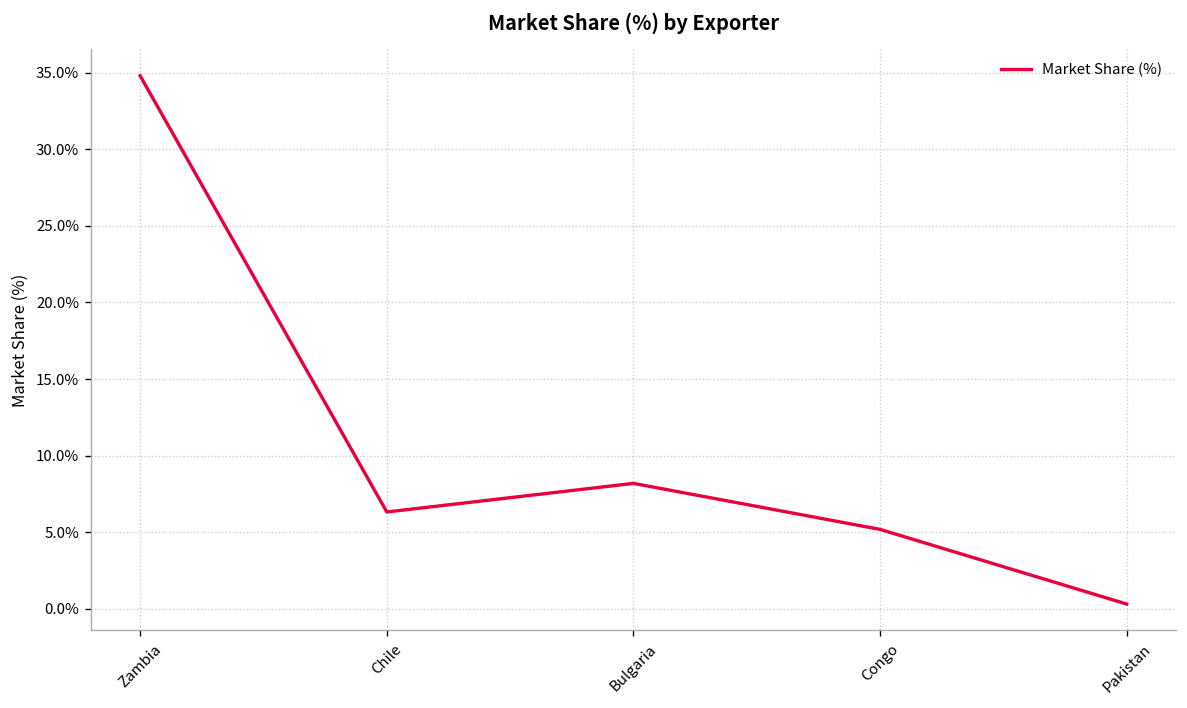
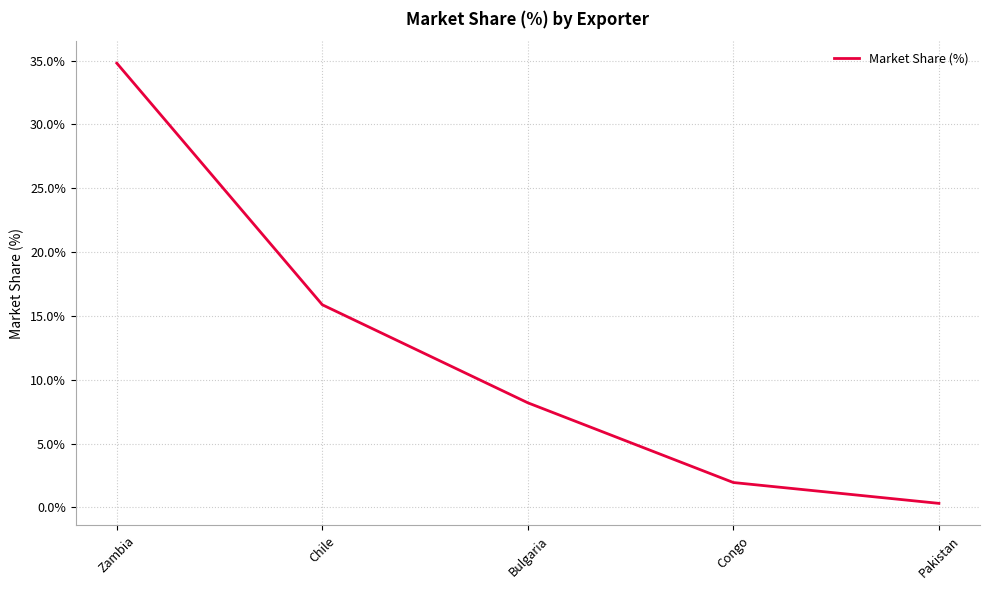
  {
    "Zambia": "34.8%",
-   "Chile": "6.3%",
+   "Chile": "15.9%",
    "Bulgaria": "8.2%",
-   "Congo": "5.2%",
+   "Congo": "1.9%",
    "Pakistan": "0.3%"
  }
